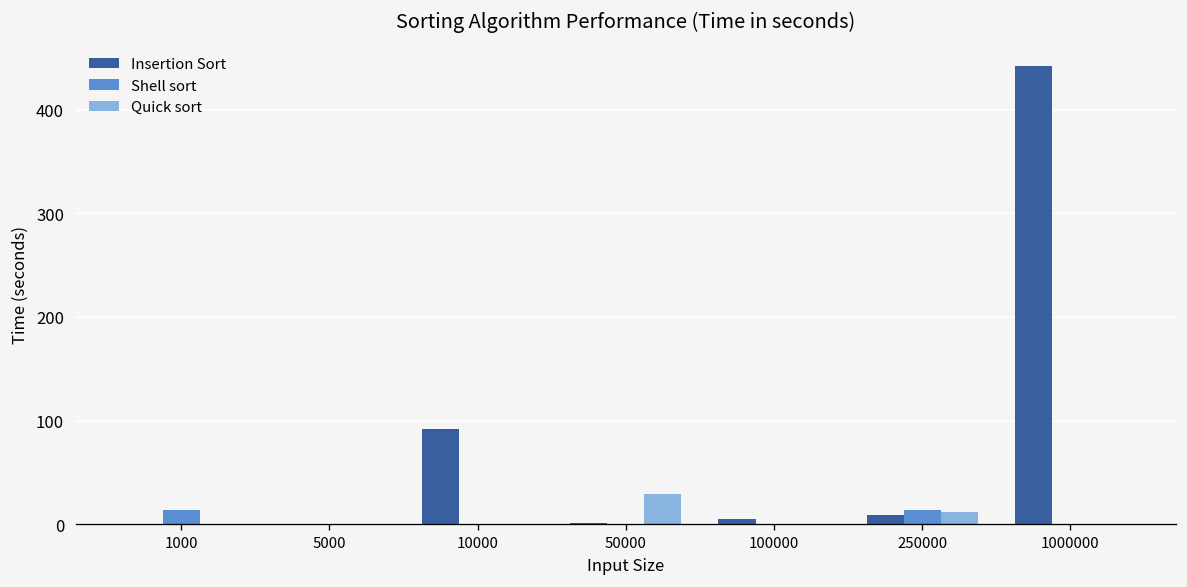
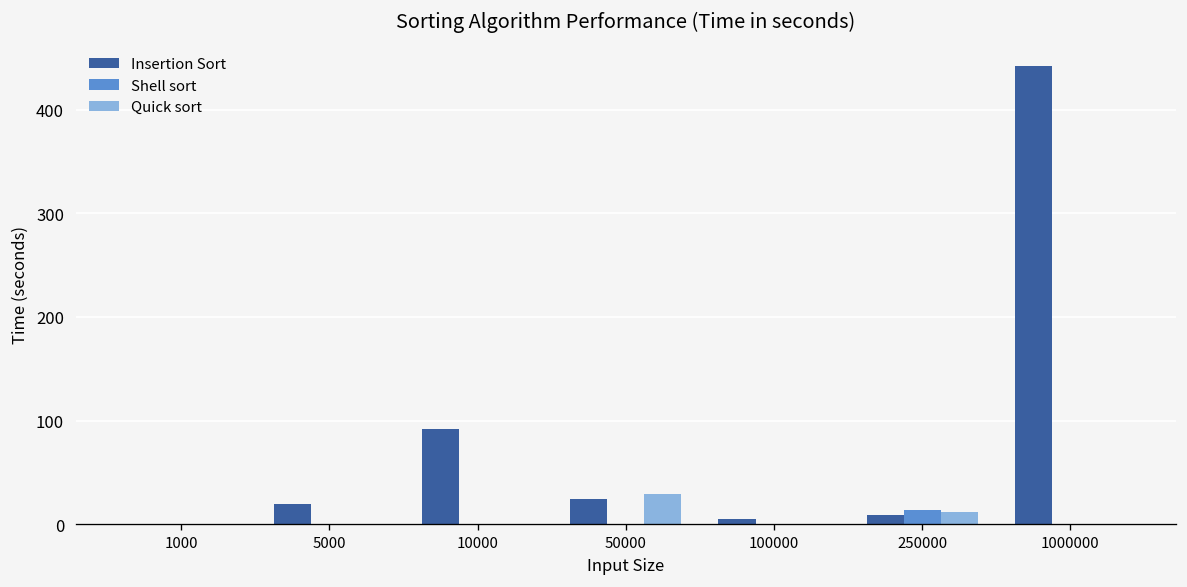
  {
    "Insertion Sort": {
-     "5000": 0,
+     "5000": 20,
      "10000": 90,
-     "50000": 0,
+     "50000": 20,
      "100000": 0,
      "250000": 10,
      "1000000": 440
    },
    "Shell sort": {
-     "1000": 10,
+     "1000": 0,
      "250000": 10
    },
    "Quick sort": {
      "50000": 30,
      "250000": 10
    }
  }
